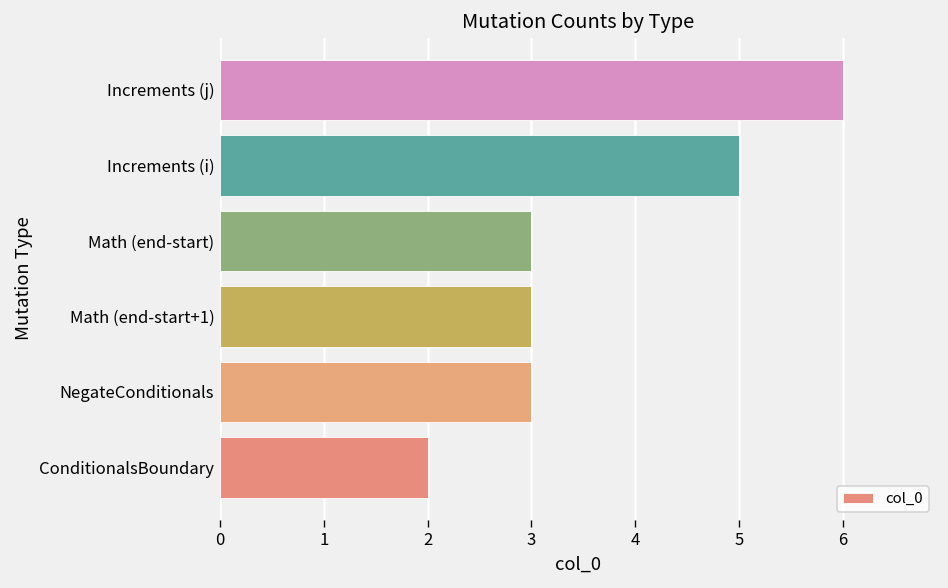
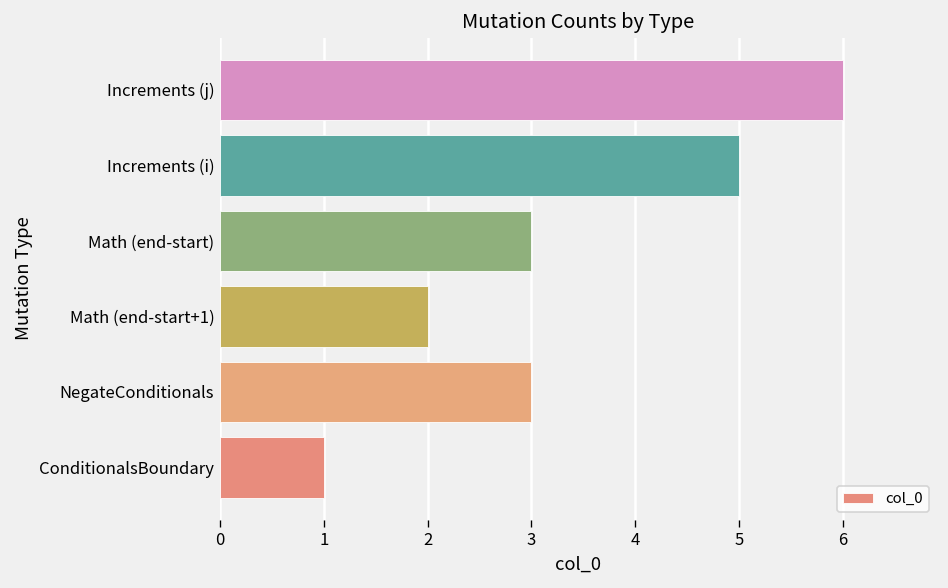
  {
    "Increments (j)": 6,
    "Increments (i)": 5,
    "Math (end-start)": 3,
-   "Math (end-start+1)": 3,
+   "Math (end-start+1)": 2,
    "NegateConditionals": 3,
-   "ConditionalsBoundary": 2
+   "ConditionalsBoundary": 1
  }
